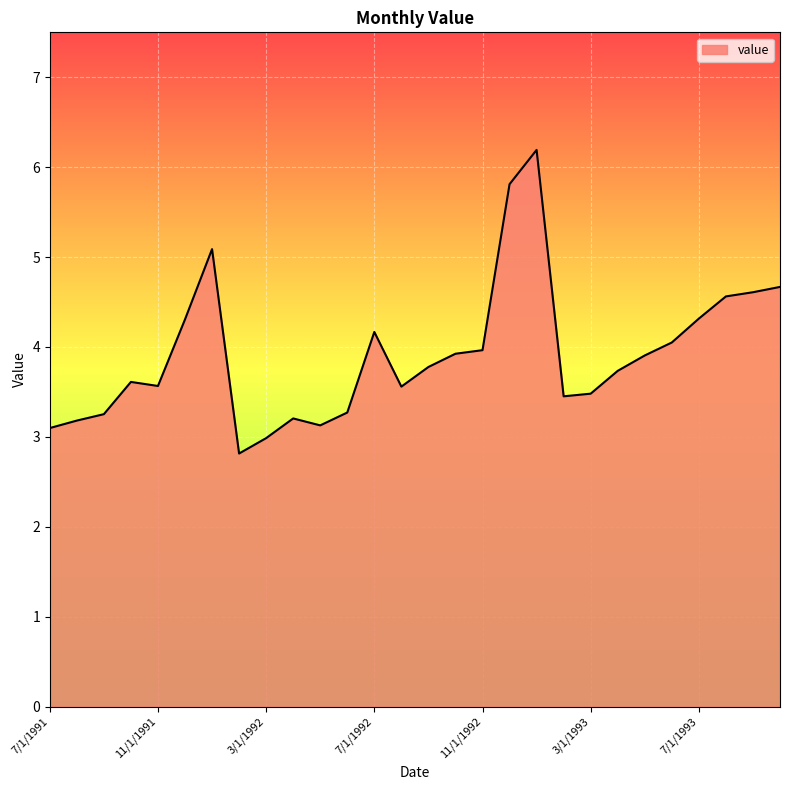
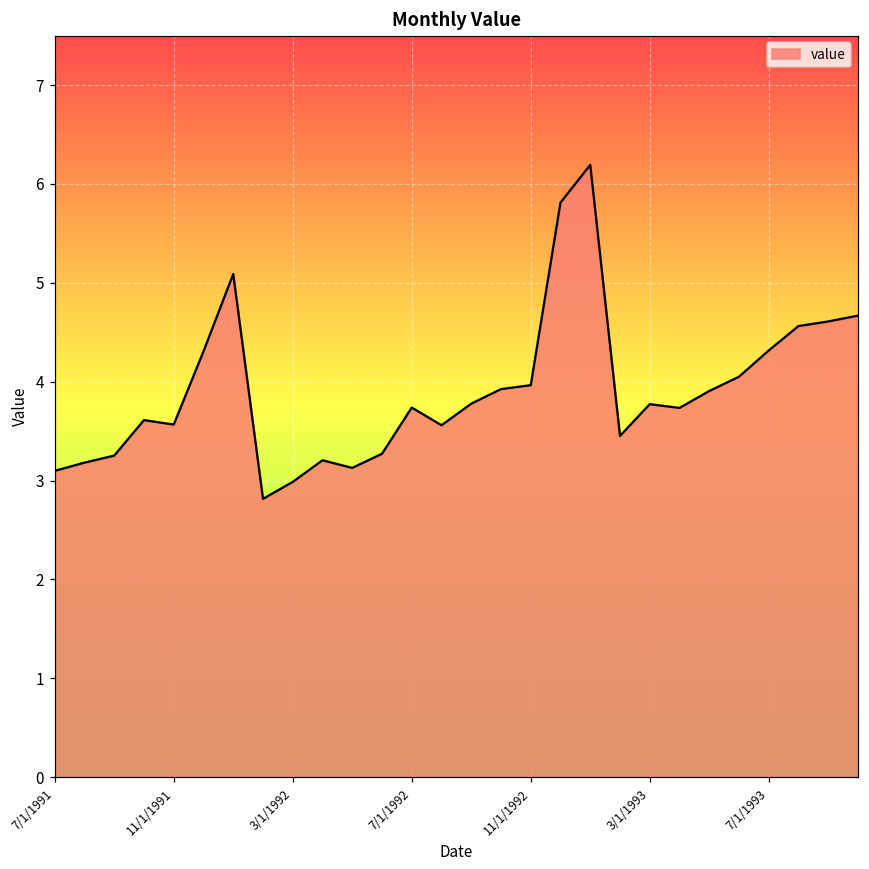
  {
    "7/1/1991": 3.1,
    "11/1/1991": 3.6,
    "3/1/1992": 3.0,
-   "7/1/1992": 4.2,
+   "7/1/1992": 3.7,
    "11/1/1992": 4.0,
-   "3/1/1993": 3.5,
+   "3/1/1993": 3.8,
    "7/1/1993": 4.3
  }
